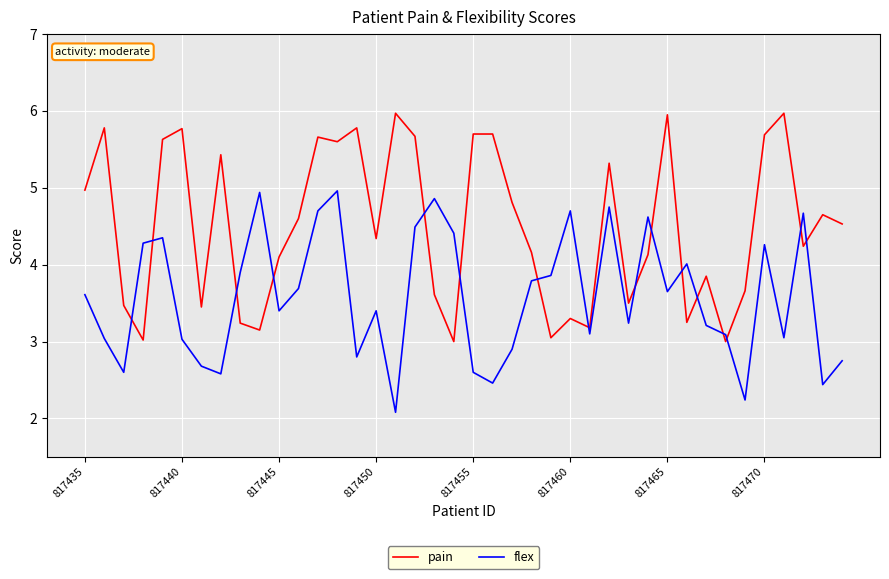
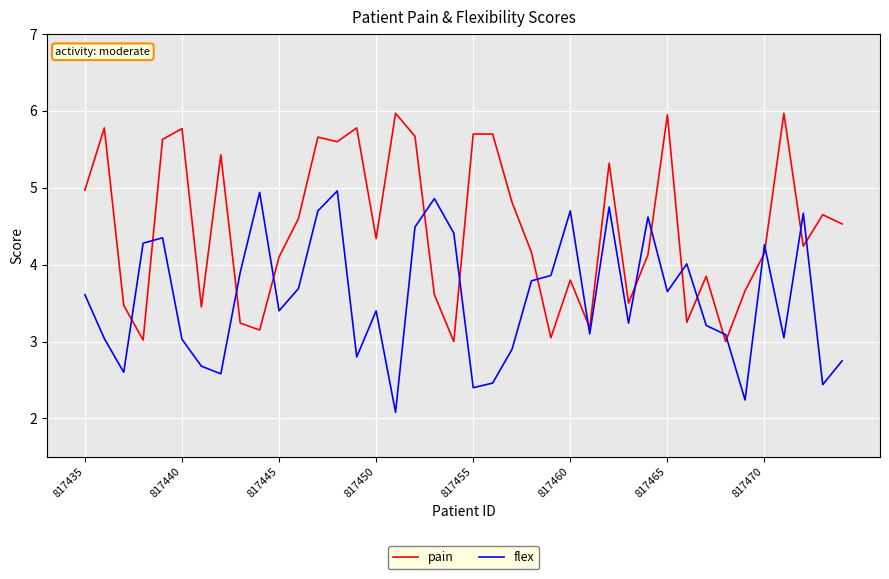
  {
    "pain": {
      "817435": 5.0,
      "817440": 5.8,
      "817445": 4.1,
      "817450": 4.3,
      "817455": 5.7,
-     "817460": 3.3,
+     "817460": 3.8,
      "817465": 6.0,
-     "817470": 5.7
+     "817470": 4.2
    },
    "flex": {
      "817435": 3.6,
      "817440": 3.0,
      "817445": 3.4,
      "817450": 3.4,
-     "817455": 2.6,
+     "817455": 2.4,
      "817460": 4.7,
      "817465": 3.7,
      "817470": 4.3
    }
  }
